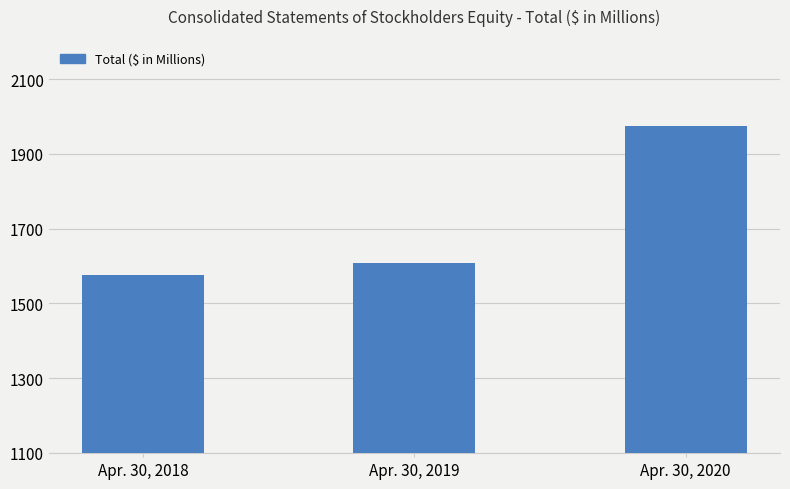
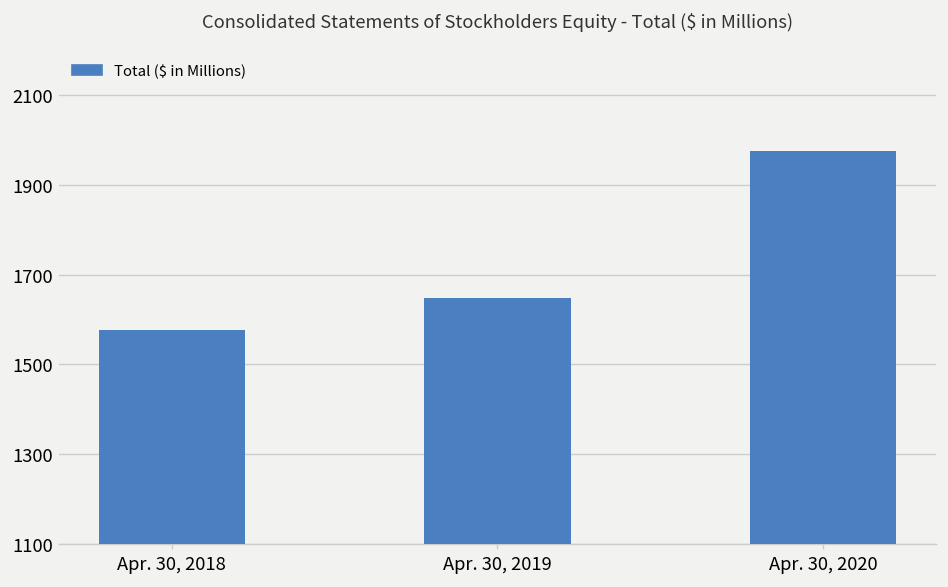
  {
    "Apr. 30, 2018": 1580,
-   "Apr. 30, 2019": 1610,
+   "Apr. 30, 2019": 1650,
    "Apr. 30, 2020": 1980
  }
